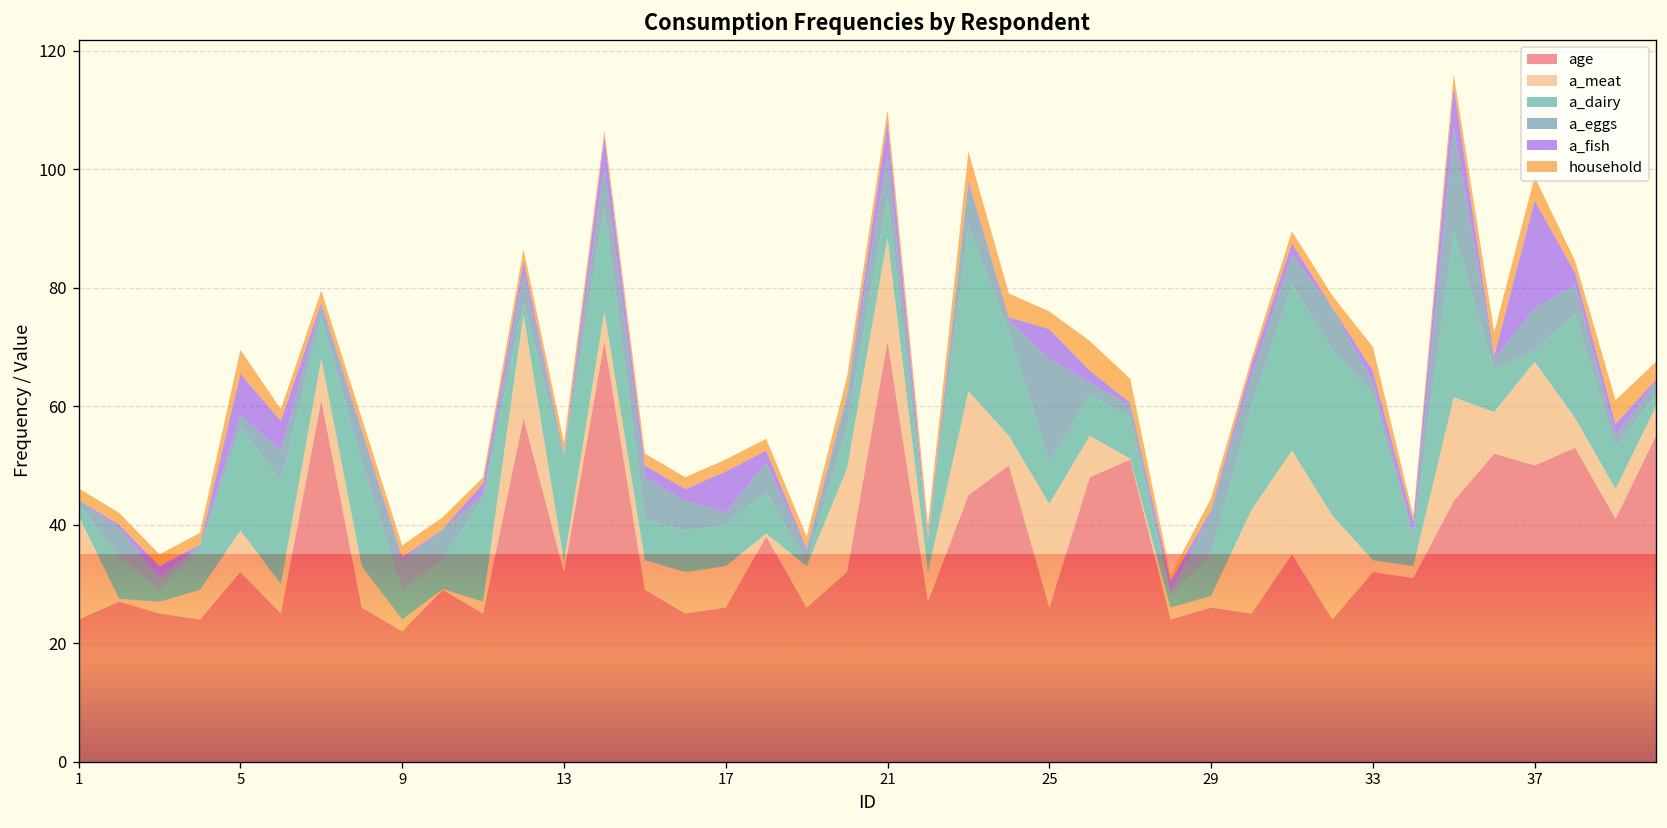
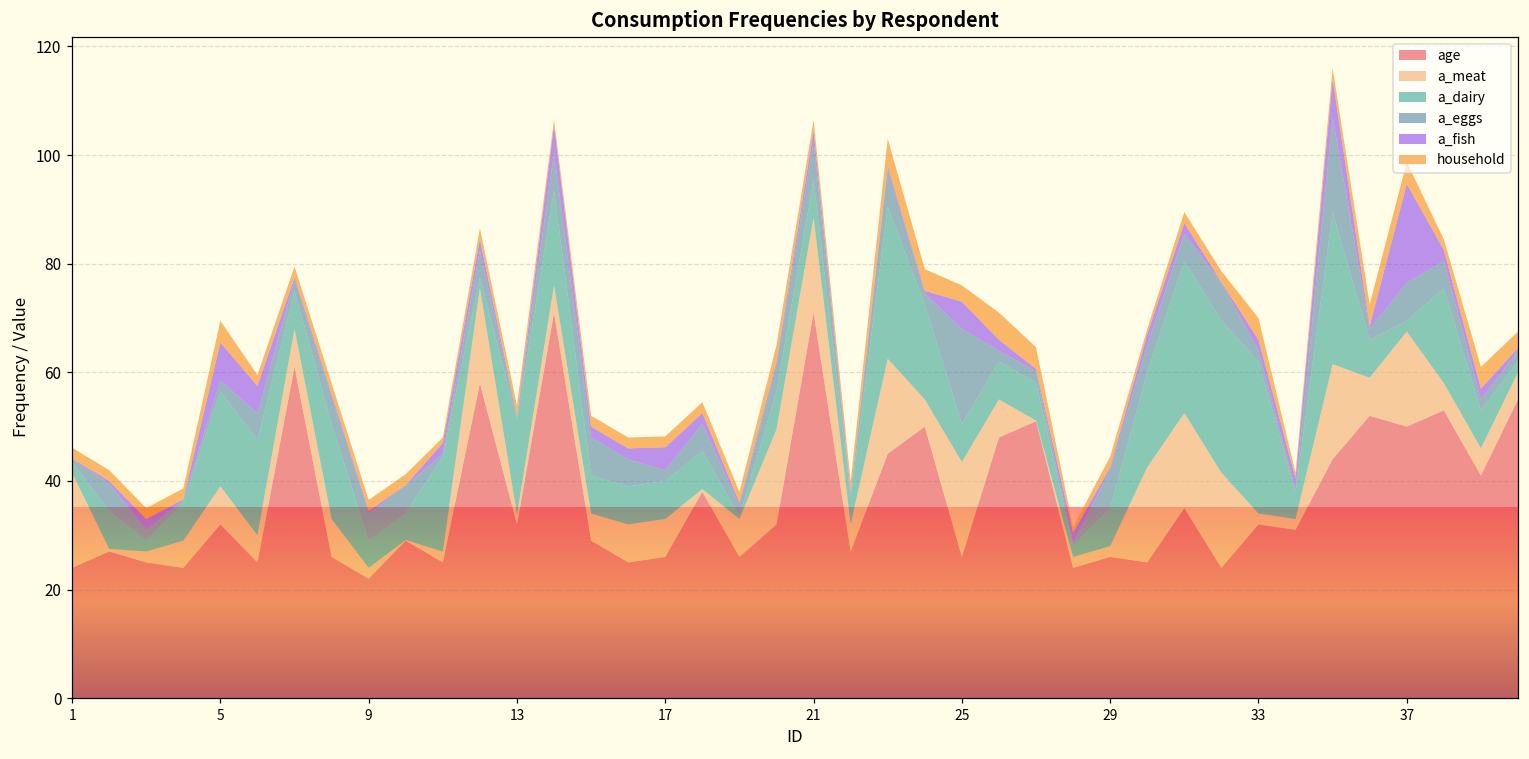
  {
    "age": {
      "1": 24,
      "5": 32,
      "9": 22,
      "13": 32,
      "17": 26,
      "21": 71,
      "25": 26,
      "29": 26,
      "33": 32,
      "37": 50
    },
    "a_meat": {
      "1": 18,
      "5": 7,
      "9": 2,
      "13": 2,
      "17": 7,
      "21": 18,
      "25": 18,
      "29": 2,
      "33": 2,
      "37": 18
    },
    "a_fish": {
      "5": 7,
-     "17": 7,
-     "21": 6,
+     "17": 4,
+     "21": 2,
      "25": 5,
      "33": 2,
      "37": 18
    },
    "household": {
      "1": 2,
      "5": 4,
      "9": 2,
      "13": 2,
      "17": 2,
      "21": 2,
      "25": 3,
      "29": 2,
      "33": 4
    }
  }
